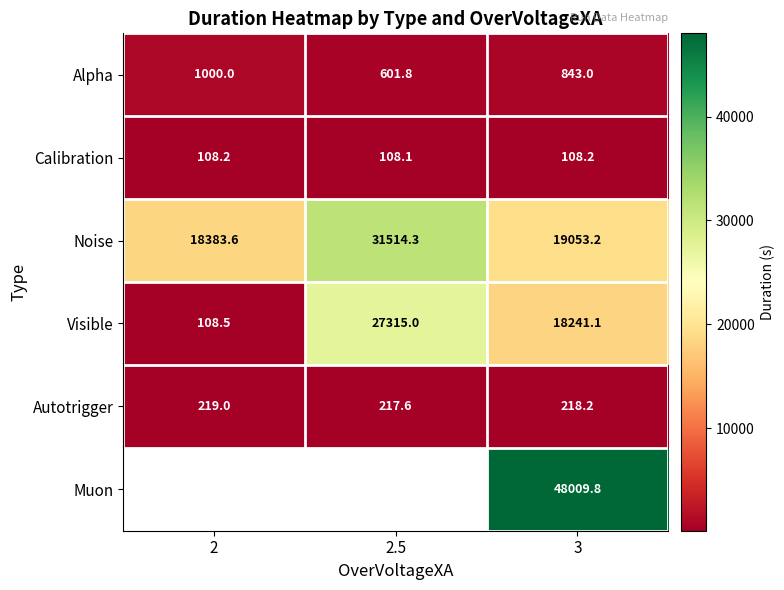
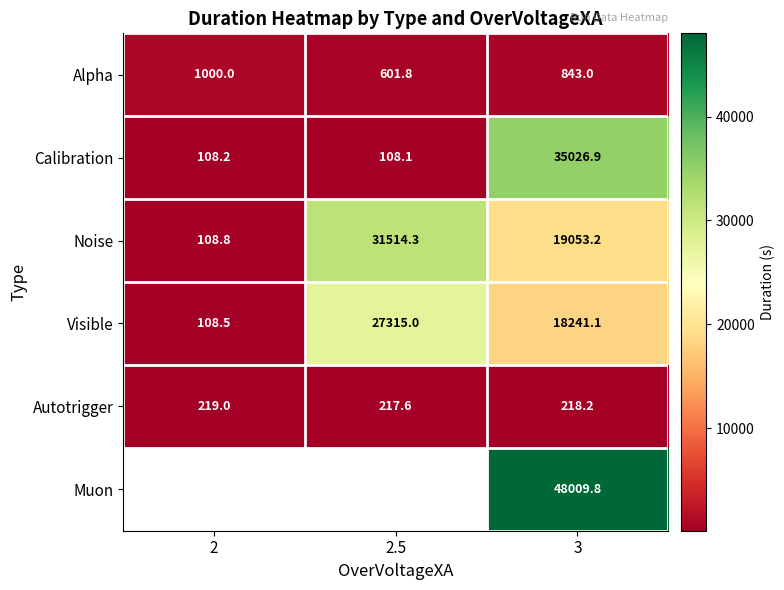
  {
    "Alpha": {
      "2": 1000.0,
      "2.5": 601.8,
      "3": 843.0
    },
    "Calibration": {
      "2": 108.2,
      "2.5": 108.1,
-     "3": 108.2
+     "3": 35026.9
    },
    "Noise": {
-     "2": 18383.6,
+     "2": 108.8,
      "2.5": 31514.3,
      "3": 19053.2
    },
    "Visible": {
      "2": 108.5,
      "2.5": 27315.0,
      "3": 18241.1
    },
    "Autotrigger": {
      "2": 219.0,
      "2.5": 217.6,
      "3": 218.2
    },
    "Muon": {
      "3": 48009.8
    }
  }
